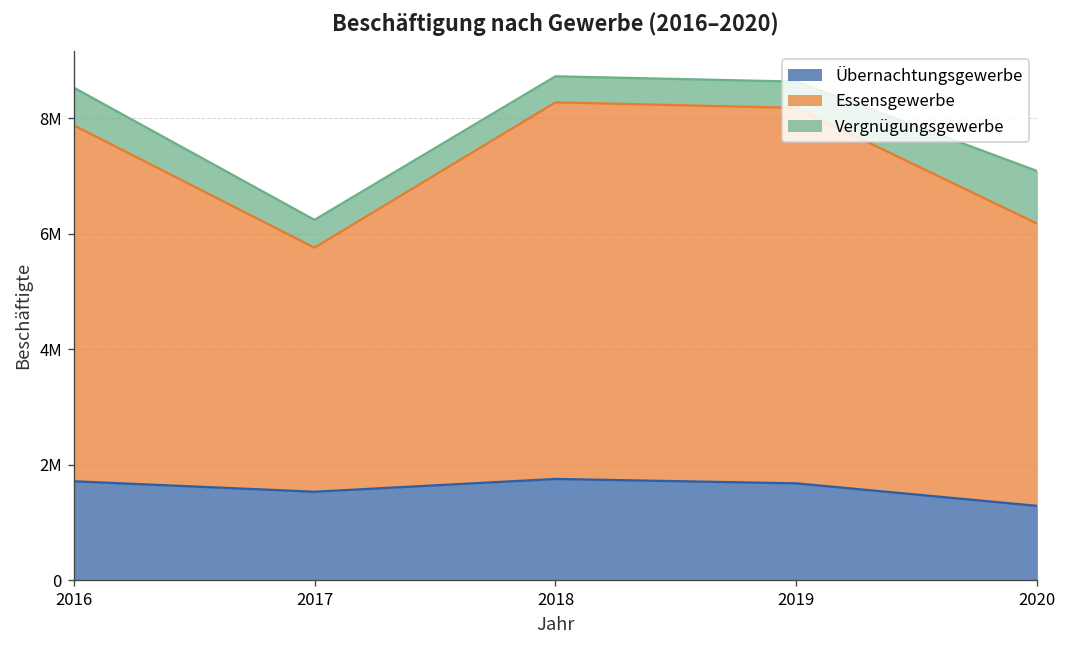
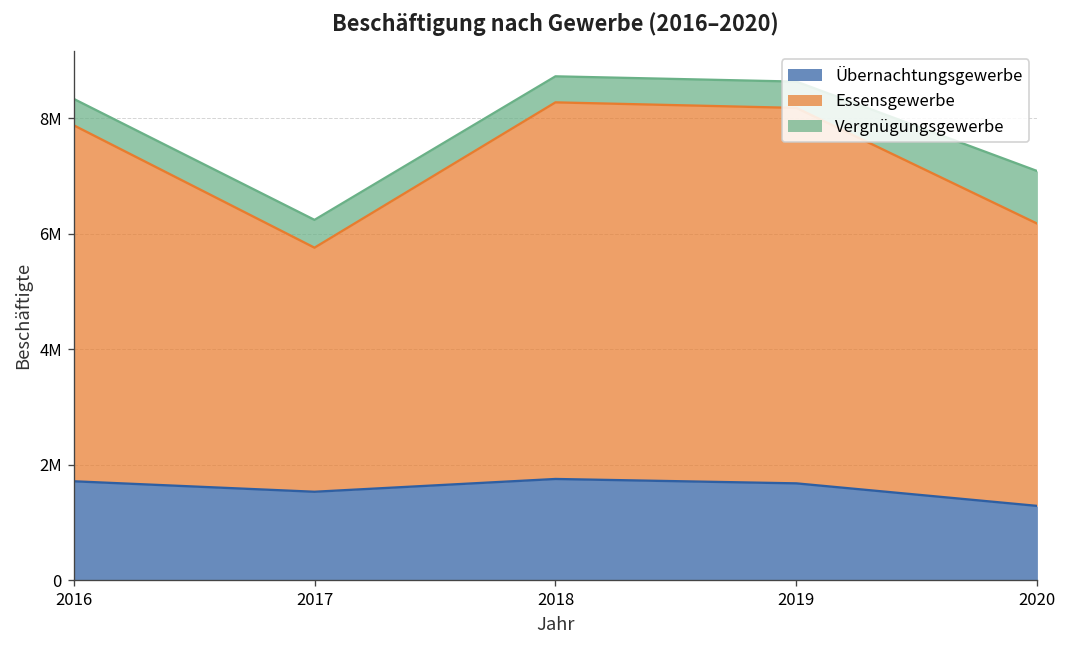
  {
    "Übernachtungsgewerbe": {
      "2016": 1700000,
      "2017": 1500000,
      "2018": 1800000,
      "2019": 1700000,
      "2020": 1300000
    },
    "Essensgewerbe": {
      "2016": 6200000,
      "2017": 4200000,
      "2018": 6500000,
      "2020": 4900000
    },
    "Vergnügungsgewerbe": {
-     "2016": 700000,
+     "2016": 500000,
      "2017": 500000,
      "2018": 500000,
      "2020": 900000
    }
  }
